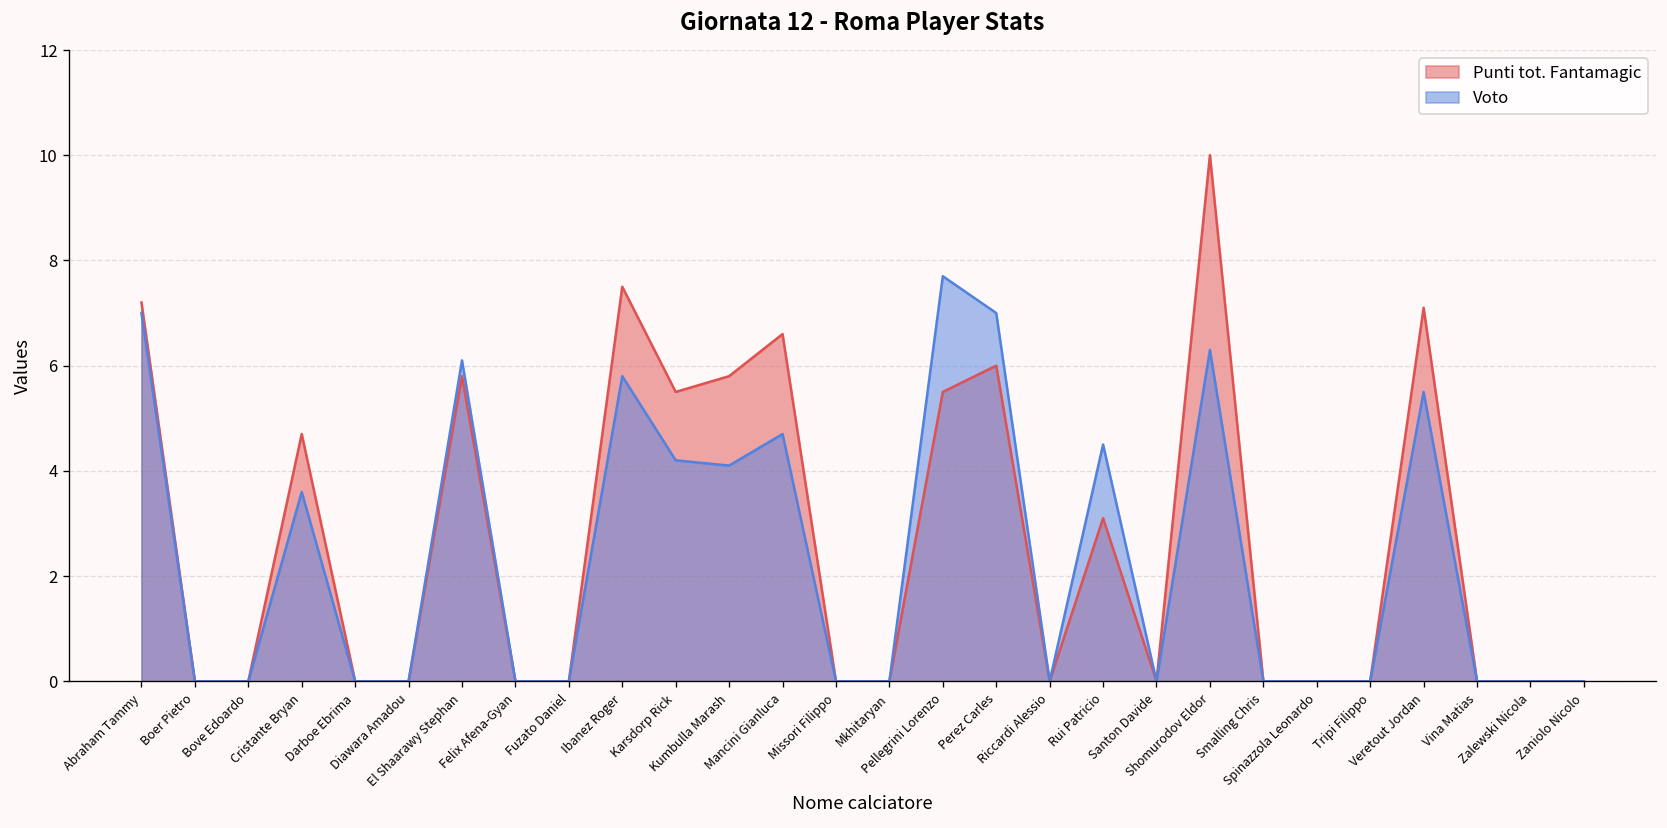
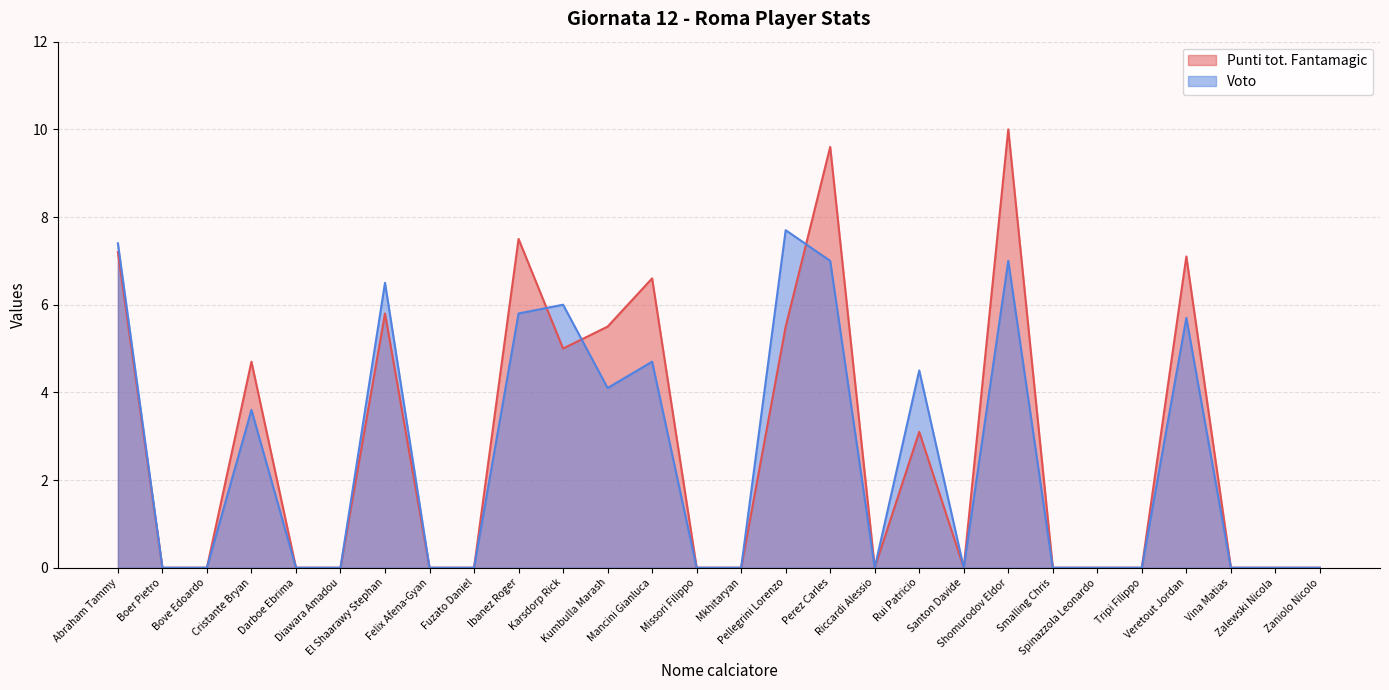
  {
    "Punti tot. Fantamagic": {
      "Abraham Tammy": 7.2,
      "Cristante Bryan": 4.7,
      "El Shaarawy Stephan": 5.8,
      "Ibanez Roger": 7.5,
-     "Karsdorp Rick": 5.5,
-     "Kumbulla Marash": 5.8,
+     "Karsdorp Rick": 5.0,
+     "Kumbulla Marash": 5.5,
      "Mancini Gianluca": 6.6,
      "Pellegrini Lorenzo": 5.5,
-     "Perez Carles": 6.0,
+     "Perez Carles": 9.6,
      "Rui Patricio": 3.1,
      "Shomurodov Eldor": 10.0,
      "Veretout Jordan": 7.1
    },
    "Voto": {
-     "Abraham Tammy": 7.0,
+     "Abraham Tammy": 7.4,
      "Cristante Bryan": 3.6,
-     "El Shaarawy Stephan": 6.1,
+     "El Shaarawy Stephan": 6.5,
      "Ibanez Roger": 5.8,
-     "Karsdorp Rick": 4.2,
+     "Karsdorp Rick": 6.0,
      "Kumbulla Marash": 4.1,
      "Mancini Gianluca": 4.7,
      "Pellegrini Lorenzo": 7.7,
      "Perez Carles": 7.0,
      "Rui Patricio": 4.5,
-     "Shomurodov Eldor": 6.3,
-     "Veretout Jordan": 5.5
+     "Shomurodov Eldor": 7.0,
+     "Veretout Jordan": 5.7
    }
  }
